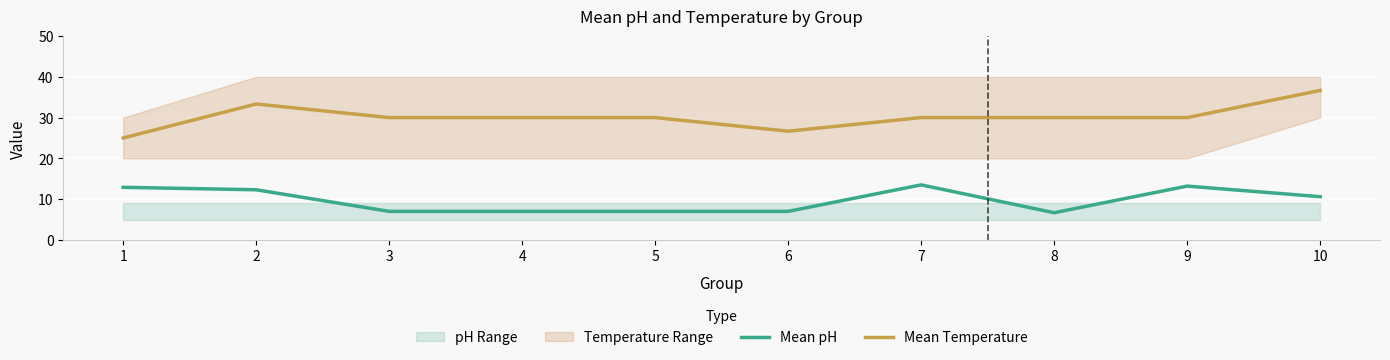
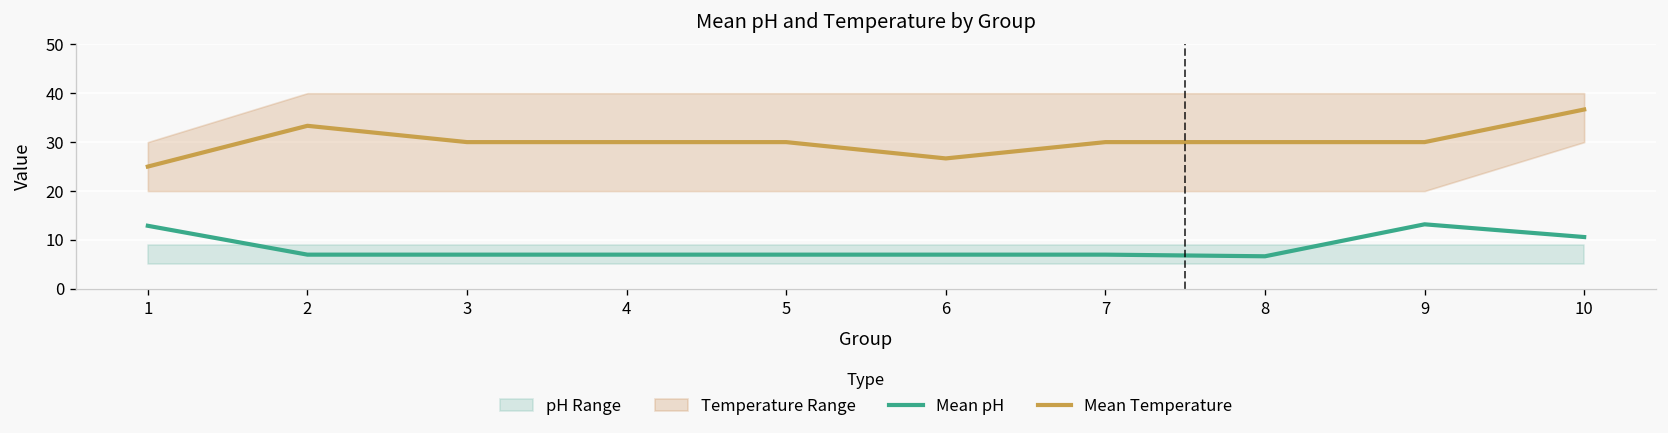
  {
    "Mean pH": {
      "1": 13,
-     "2": 12,
+     "2": 7,
      "3": 7,
      "4": 7,
      "5": 7,
      "6": 7,
-     "7": 14,
+     "7": 7,
      "8": 7,
      "9": 13,
      "10": 11
    }
  }
